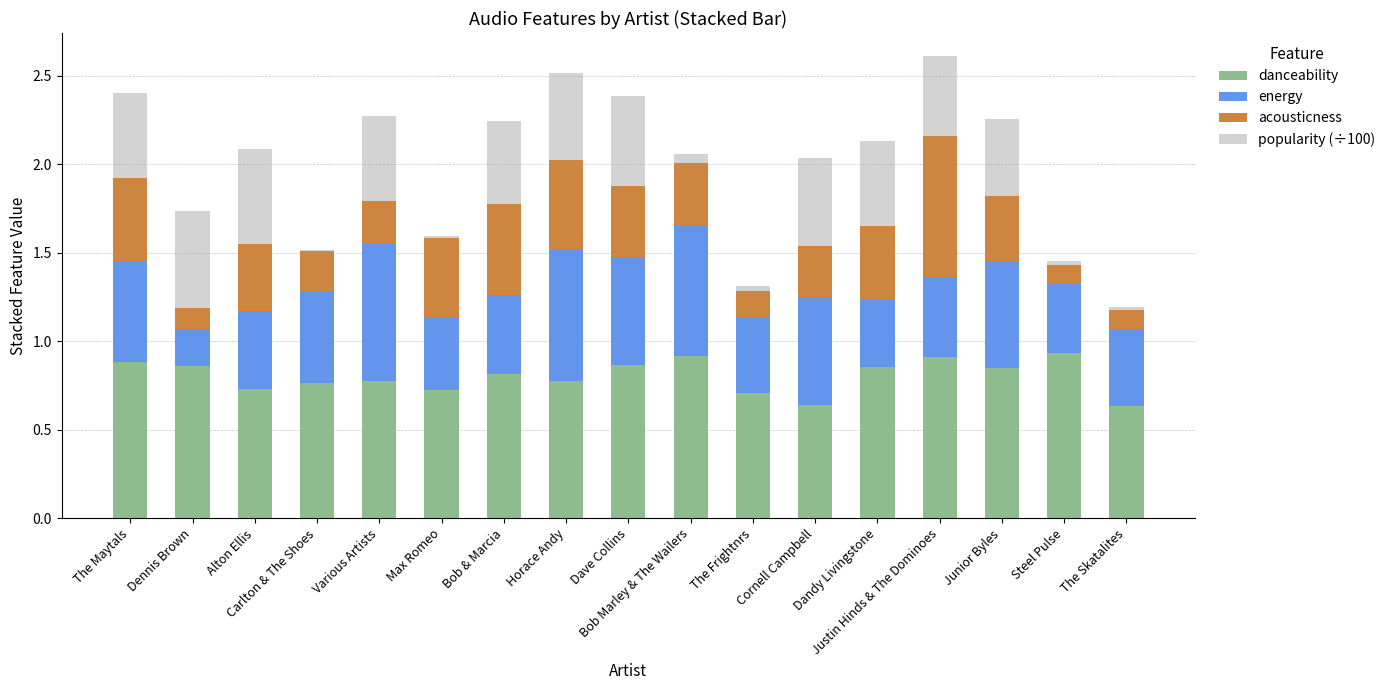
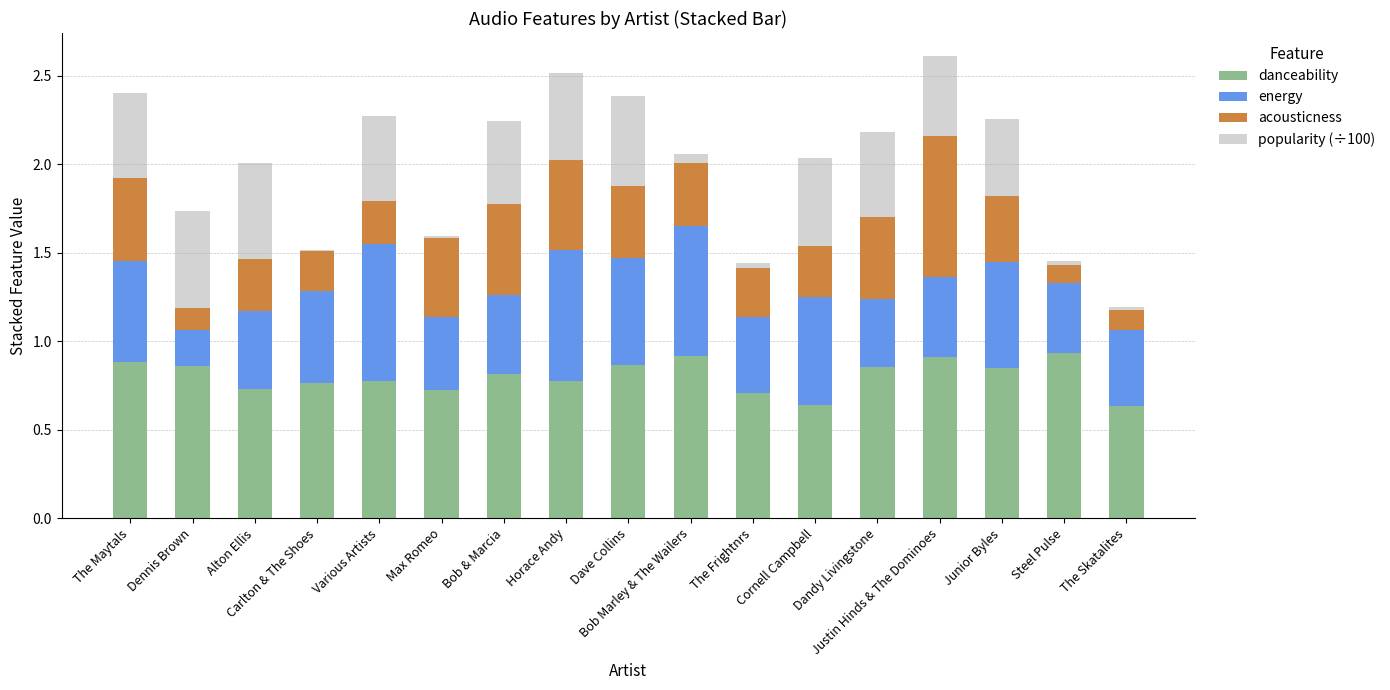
  {
    "energy": {
      "The Maytals": 0.57,
      "Dennis Brown": 0.21,
      "Alton Ellis": 0.44,
      "Carlton & The Shoes": 0.52,
      "Various Artists": 0.77,
      "Max Romeo": 0.41,
      "Bob & Marcia": 0.45,
      "Horace Andy": 0.74,
      "Dave Collins": 0.60,
      "Bob Marley & The Wailers": 0.73,
      "The Frightnrs": 0.43,
      "Cornell Campbell": 0.61,
      "Dandy Livingstone": 0.38,
      "Justin Hinds & The Dominoes": 0.45,
      "Junior Byles": 0.60,
      "Steel Pulse": 0.40,
      "The Skatalites": 0.43
    },
    "acousticness": {
      "The Maytals": 0.47,
      "Dennis Brown": 0.12,
-     "Alton Ellis": 0.38,
+     "Alton Ellis": 0.29,
      "Carlton & The Shoes": 0.22,
      "Various Artists": 0.24,
      "Max Romeo": 0.44,
      "Bob & Marcia": 0.51,
      "Horace Andy": 0.51,
      "Dave Collins": 0.41,
      "Bob Marley & The Wailers": 0.36,
-     "The Frightnrs": 0.15,
+     "The Frightnrs": 0.28,
      "Cornell Campbell": 0.29,
-     "Dandy Livingstone": 0.41,
+     "Dandy Livingstone": 0.47,
      "Justin Hinds & The Dominoes": 0.80,
      "Junior Byles": 0.38,
      "Steel Pulse": 0.10,
      "The Skatalites": 0.11
    }
  }
